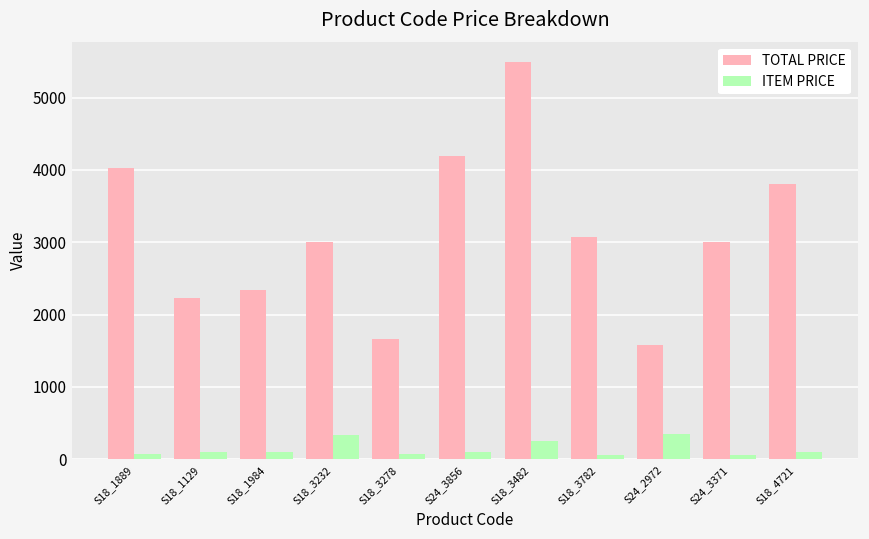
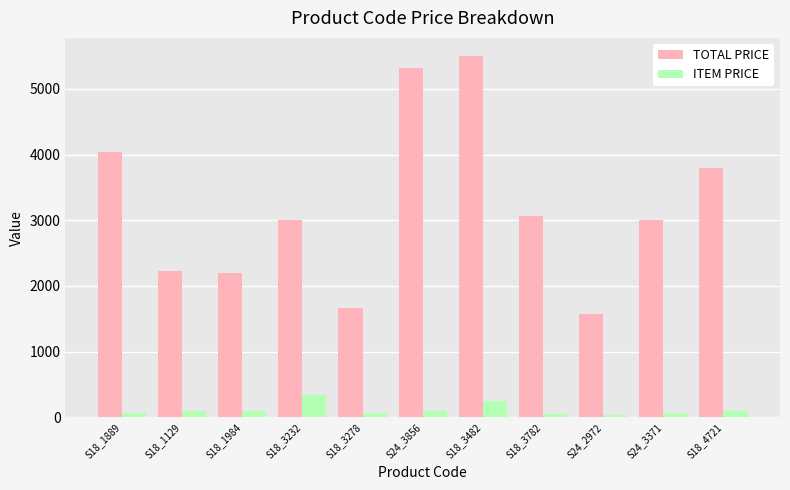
  {
    "TOTAL PRICE": {
      "S18_1889": 4000,
      "S18_1129": 2200,
-     "S18_1984": 2300,
+     "S18_1984": 2200,
      "S18_3232": 3000,
      "S18_3278": 1700,
-     "S24_3856": 4200,
+     "S24_3856": 5300,
      "S18_3482": 5500,
      "S18_3782": 3100,
      "S24_2972": 1600,
      "S24_3371": 3000,
      "S18_4721": 3800
    },
    "ITEM PRICE": {
      "S18_1889": 100,
      "S18_1129": 100,
      "S18_1984": 100,
      "S18_3232": 300,
      "S18_3278": 100,
      "S24_3856": 100,
      "S18_3482": 200,
      "S18_3782": 100,
-     "S24_2972": 400,
+     "S24_2972": 0,
      "S24_3371": 100,
      "S18_4721": 100
    }
  }
